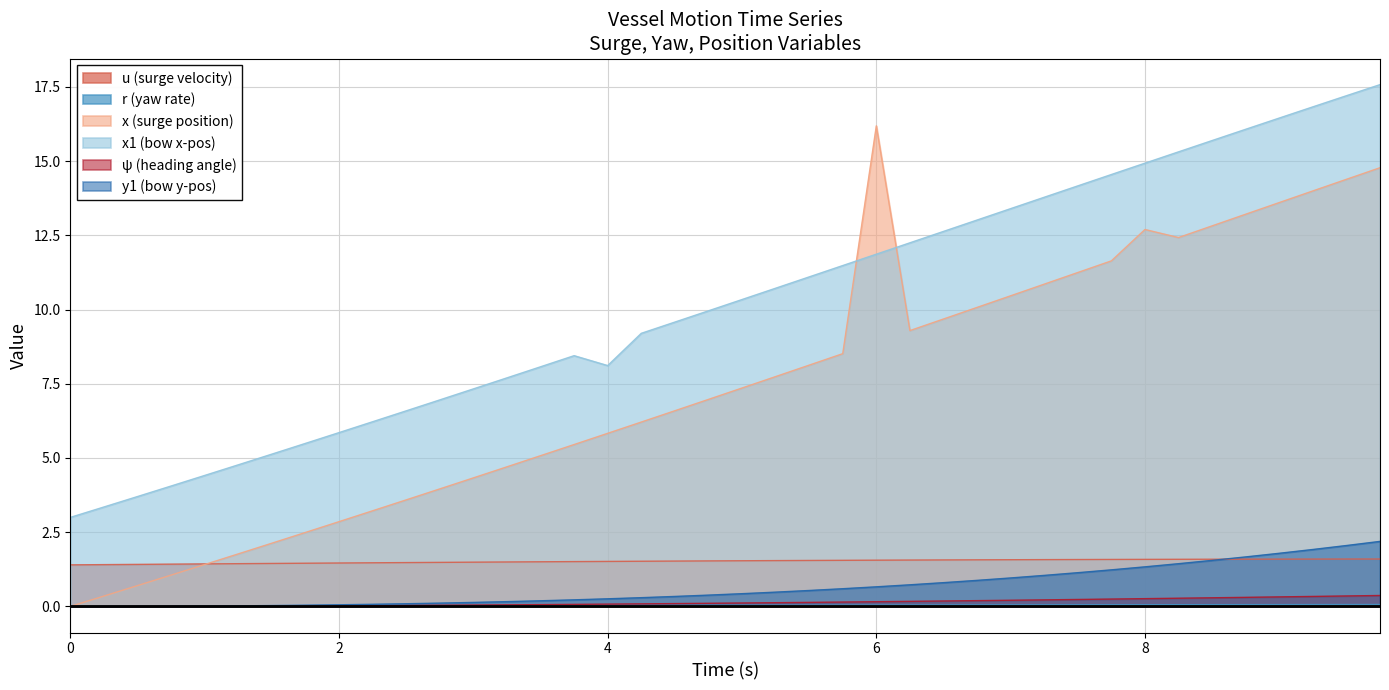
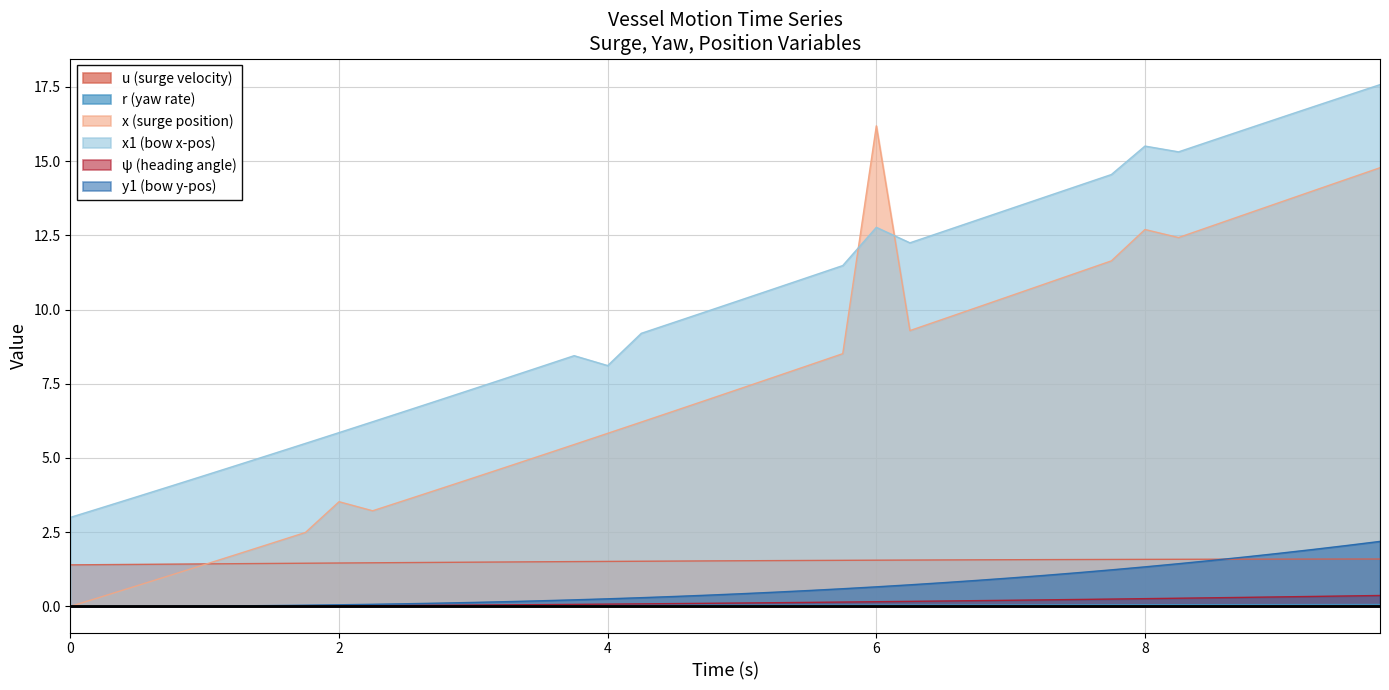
  {
    "x (surge position)": {
-     "2": 2.9,
+     "2": 3.5,
      "4": 5.8,
      "6": 16.2,
      "8": 12.7
    },
    "x1 (bow x-pos)": {
      "0": 3.0,
      "2": 5.9,
      "4": 8.1,
-     "6": 11.9,
-     "8": 14.9
+     "6": 12.8,
+     "8": 15.5
    }
  }
